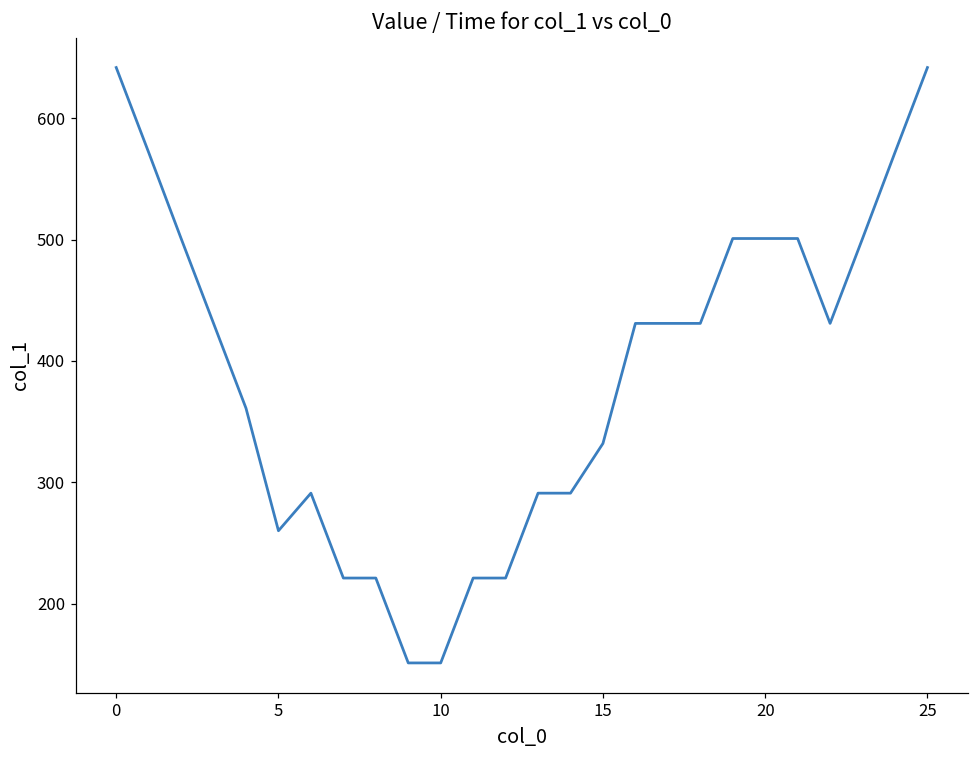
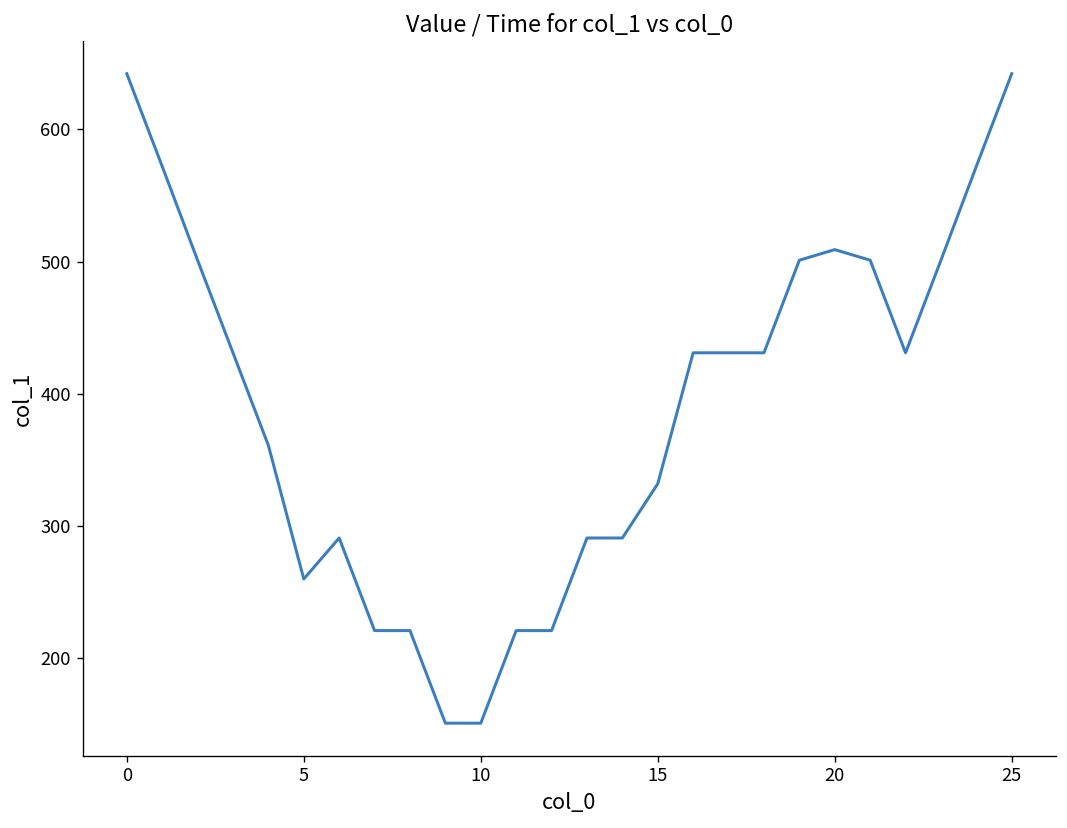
  {
    "0": 642,
    "5": 260,
    "10": 151,
    "15": 332,
-   "20": 501,
+   "20": 509,
    "25": 642
  }
